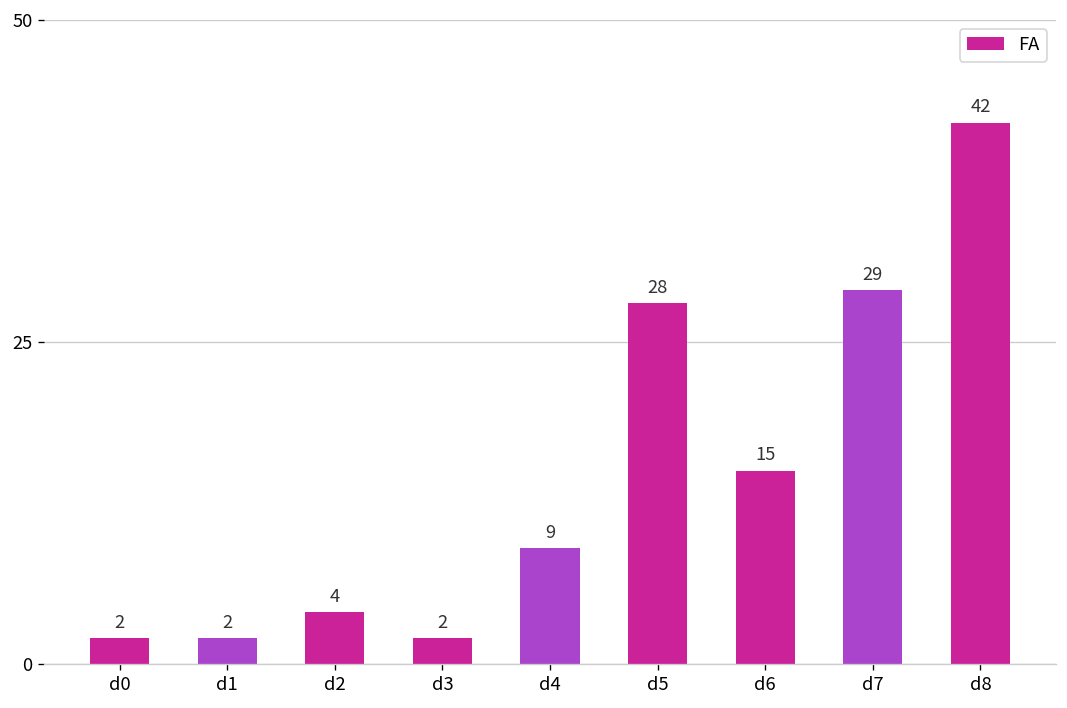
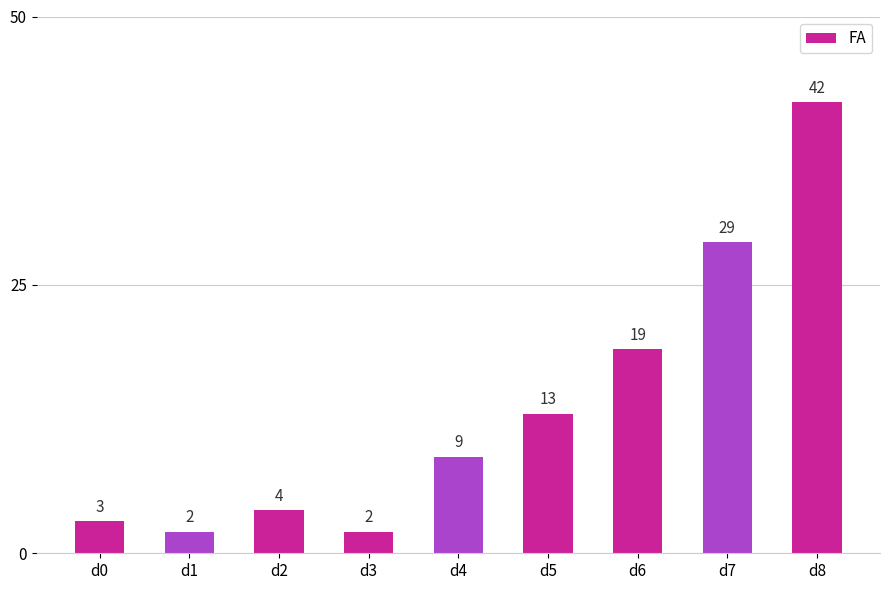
  {
-   "d0": 2,
+   "d0": 3,
    "d1": 2,
    "d2": 4,
    "d3": 2,
    "d4": 9,
-   "d5": 28,
-   "d6": 15,
+   "d5": 13,
+   "d6": 19,
    "d7": 29,
    "d8": 42
  }
